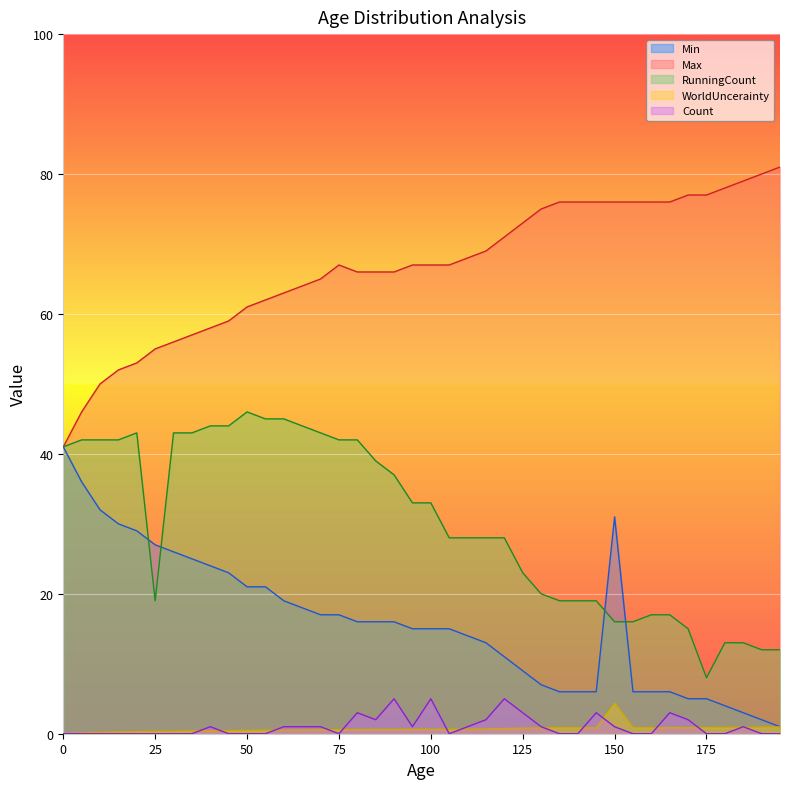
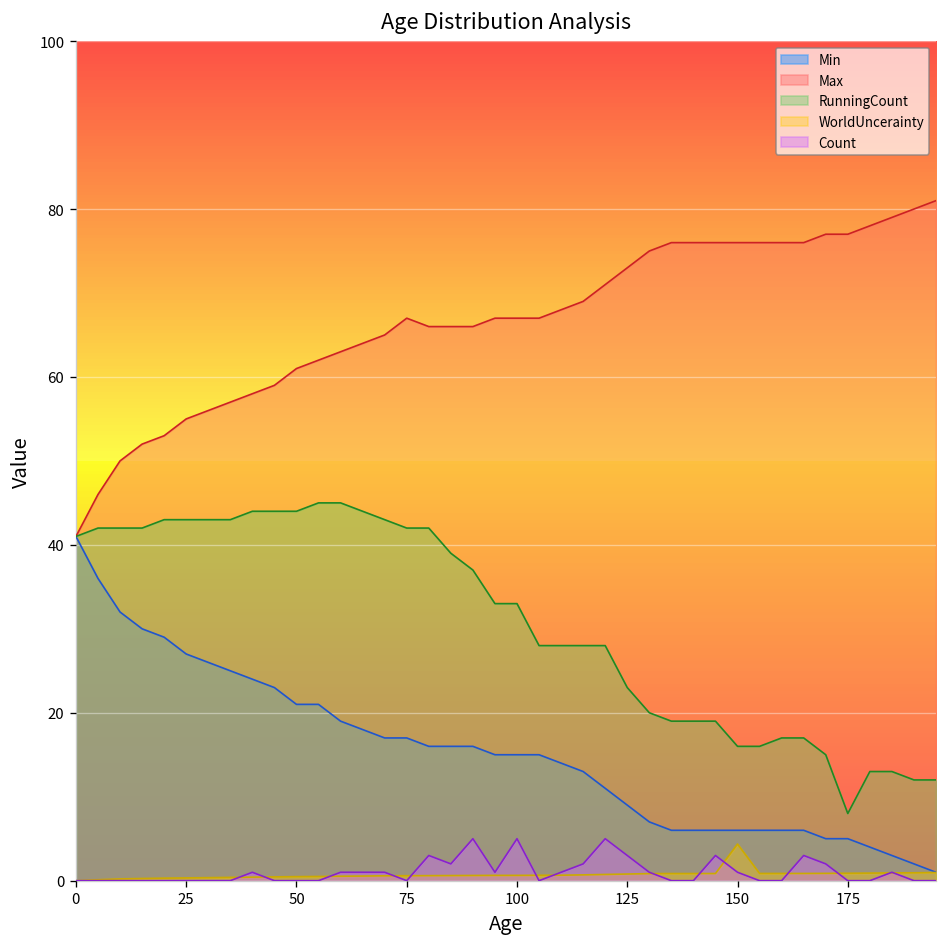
  {
    "Min": {
      "25": 27,
      "50": 21,
      "75": 17,
      "100": 15,
      "125": 9,
-     "150": 31,
+     "150": 6,
      "175": 5
    },
    "Max": {
      "25": 55,
      "50": 61,
      "75": 67,
      "100": 67,
      "125": 73,
      "150": 76,
      "175": 77
    },
    "RunningCount": {
-     "25": 19,
-     "50": 46,
+     "25": 43,
+     "50": 44,
      "75": 42,
      "100": 33,
      "125": 23,
      "150": 16,
      "175": 8
    },
    "WorldUncerainty": {
      "50": 0,
      "75": 1,
      "100": 1,
      "125": 1,
      "150": 4,
      "175": 1
    },
    "Count": {
      "50": 0,
      "75": 0,
      "100": 5,
      "125": 3,
      "150": 1,
      "175": 0
    }
  }
